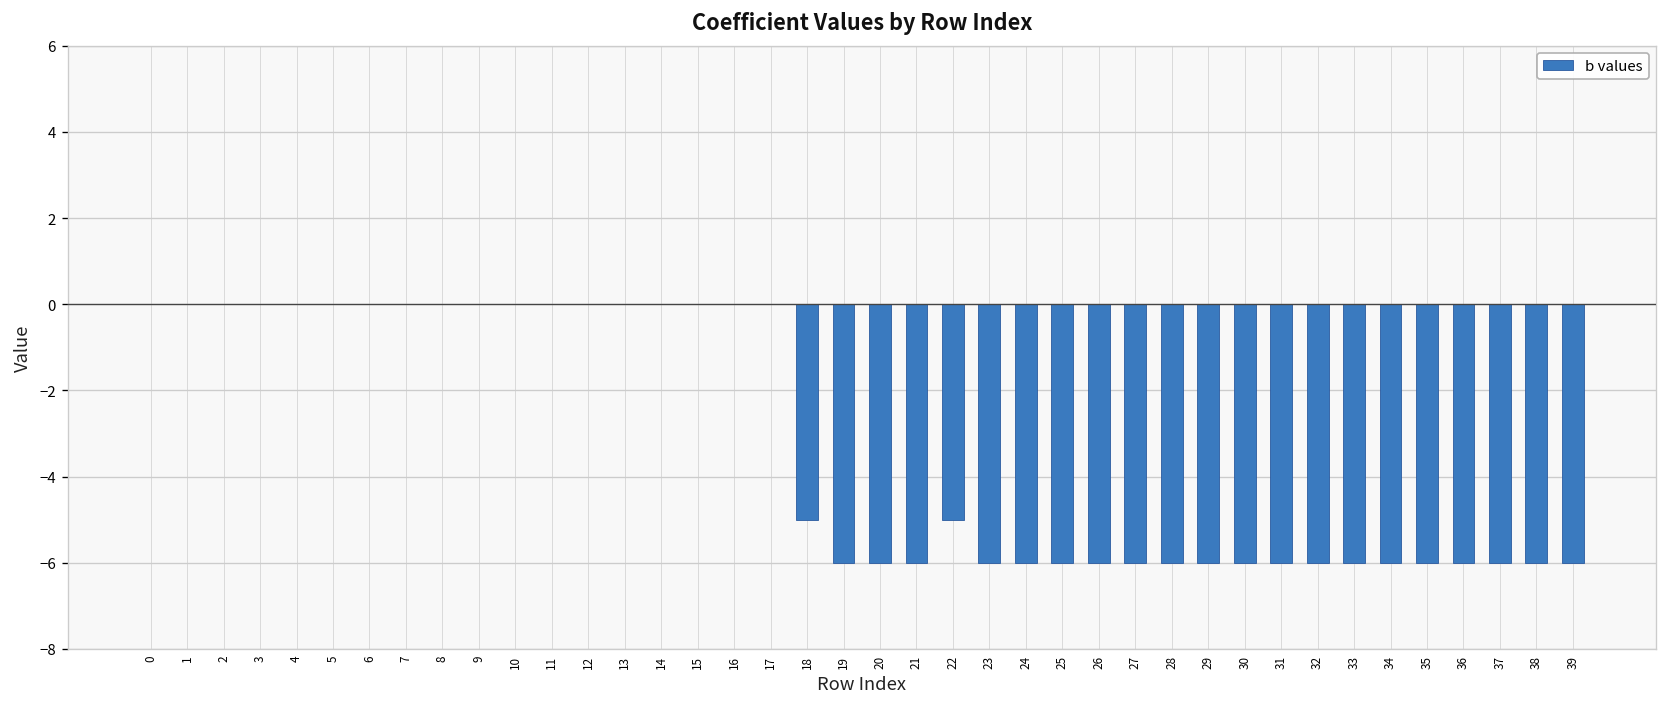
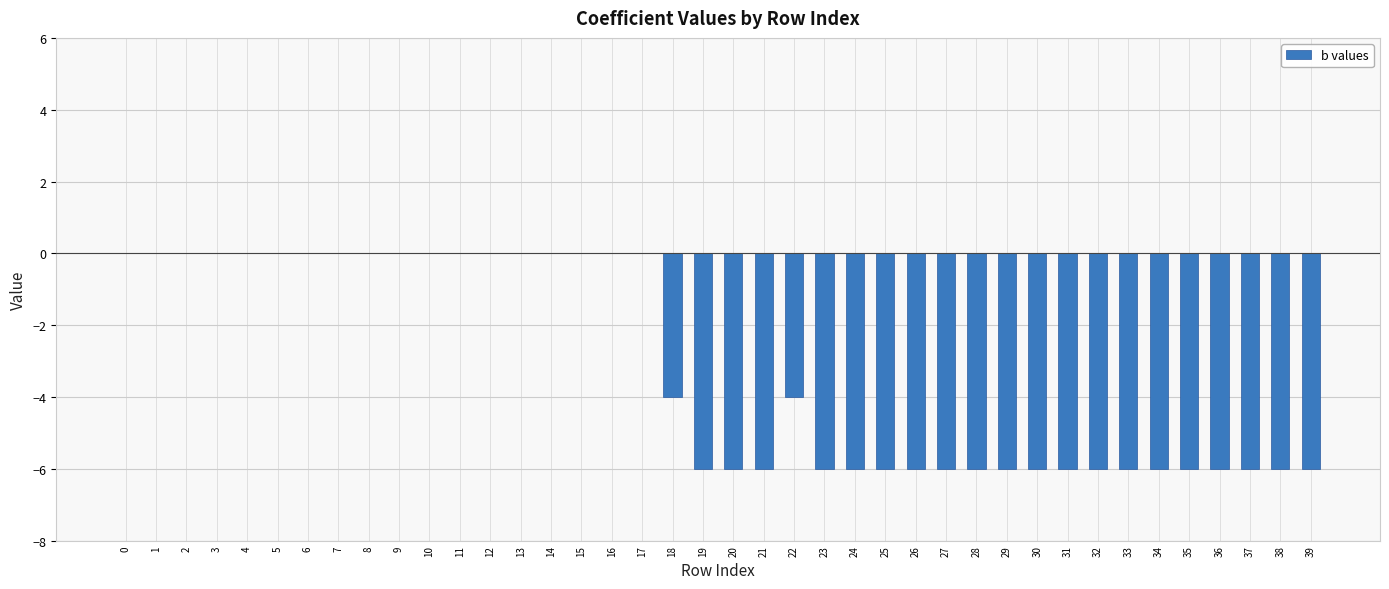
  {
    "0": 0,
    "1": 0,
    "2": 0,
    "3": 0,
    "4": 0,
    "5": 0,
    "6": 0,
    "7": 0,
    "8": 0,
    "9": 0,
    "10": 0,
    "11": 0,
    "12": 0,
    "13": 0,
    "14": 0,
    "15": 0,
    "16": 0,
    "17": 0,
-   "18": -5,
+   "18": -4,
    "19": -6,
    "20": -6,
    "21": -6,
-   "22": -5,
+   "22": -4,
    "23": -6,
    "24": -6,
    "25": -6,
    "26": -6,
    "27": -6,
    "28": -6,
    "29": -6,
    "30": -6,
    "31": -6,
    "32": -6,
    "33": -6,
    "34": -6,
    "35": -6,
    "36": -6,
    "37": -6,
    "38": -6,
    "39": -6
  }
